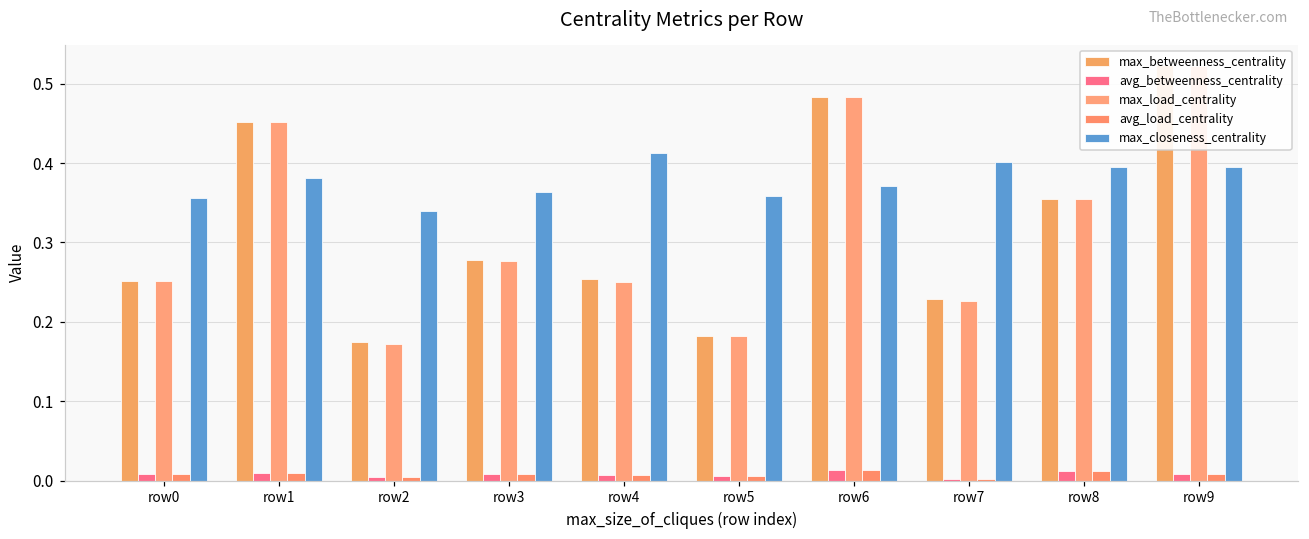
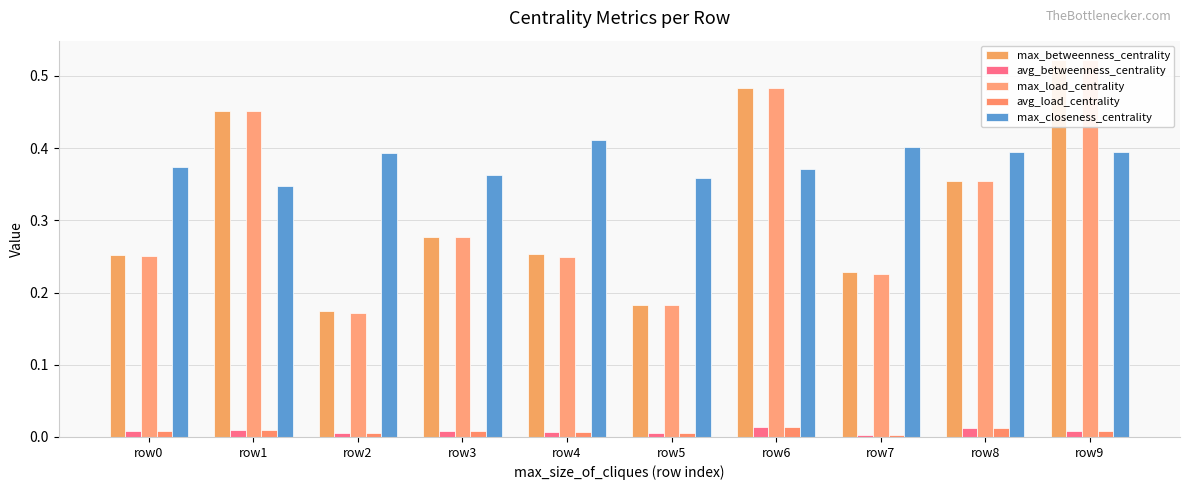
  {
    "max_closeness_centrality": {
-     "row0": 0.36,
-     "row1": 0.38,
-     "row2": 0.34,
+     "row0": 0.37,
+     "row1": 0.35,
+     "row2": 0.39,
      "row3": 0.36,
      "row4": 0.41,
      "row5": 0.36,
      "row6": 0.37,
      "row7": 0.40,
      "row8": 0.40,
      "row9": 0.39
    }
  }
